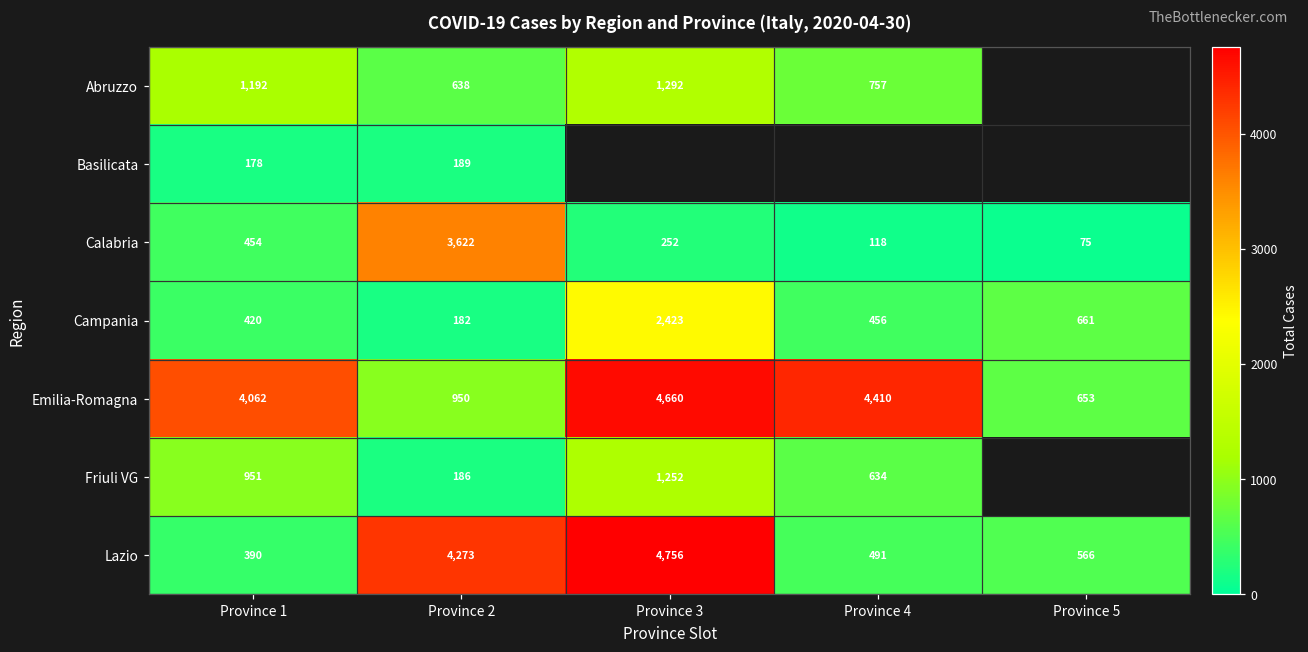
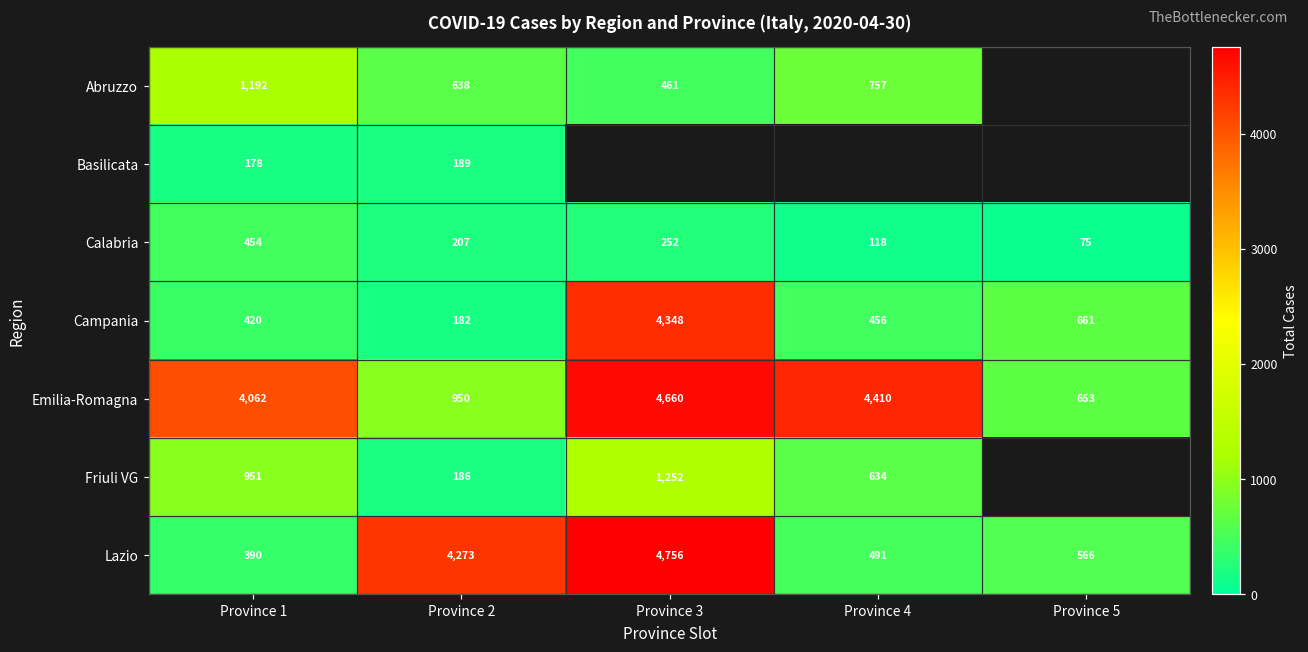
  {
    "Abruzzo": {
      "Province 1": "1,192",
      "Province 2": "638",
-     "Province 3": "1,292",
+     "Province 3": "461",
      "Province 4": "757"
    },
    "Basilicata": {
      "Province 1": "178",
      "Province 2": "189"
    },
    "Calabria": {
      "Province 1": "454",
-     "Province 2": "3,622",
+     "Province 2": "207",
      "Province 3": "252",
      "Province 4": "118",
      "Province 5": "75"
    },
    "Campania": {
      "Province 1": "420",
      "Province 2": "182",
-     "Province 3": "2,423",
+     "Province 3": "4,348",
      "Province 4": "456",
      "Province 5": "661"
    },
    "Emilia-Romagna": {
      "Province 1": "4,062",
      "Province 2": "950",
      "Province 3": "4,660",
      "Province 4": "4,410",
      "Province 5": "653"
    },
    "Friuli VG": {
      "Province 1": "951",
      "Province 2": "186",
      "Province 3": "1,252",
      "Province 4": "634"
    },
    "Lazio": {
      "Province 1": "390",
      "Province 2": "4,273",
      "Province 3": "4,756",
      "Province 4": "491",
      "Province 5": "566"
    }
  }
